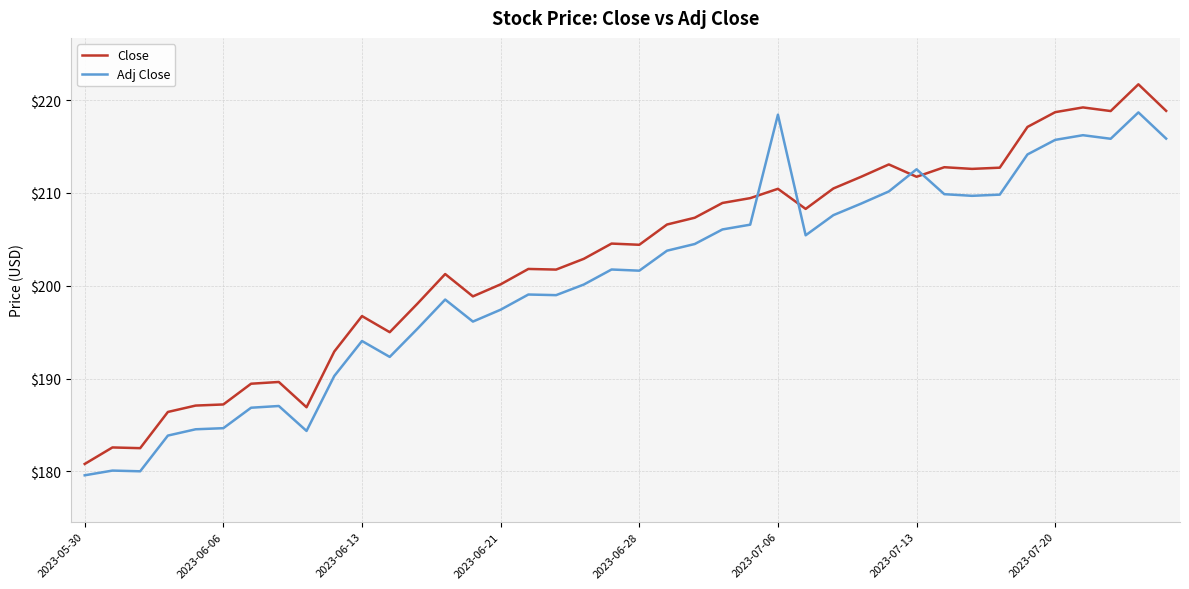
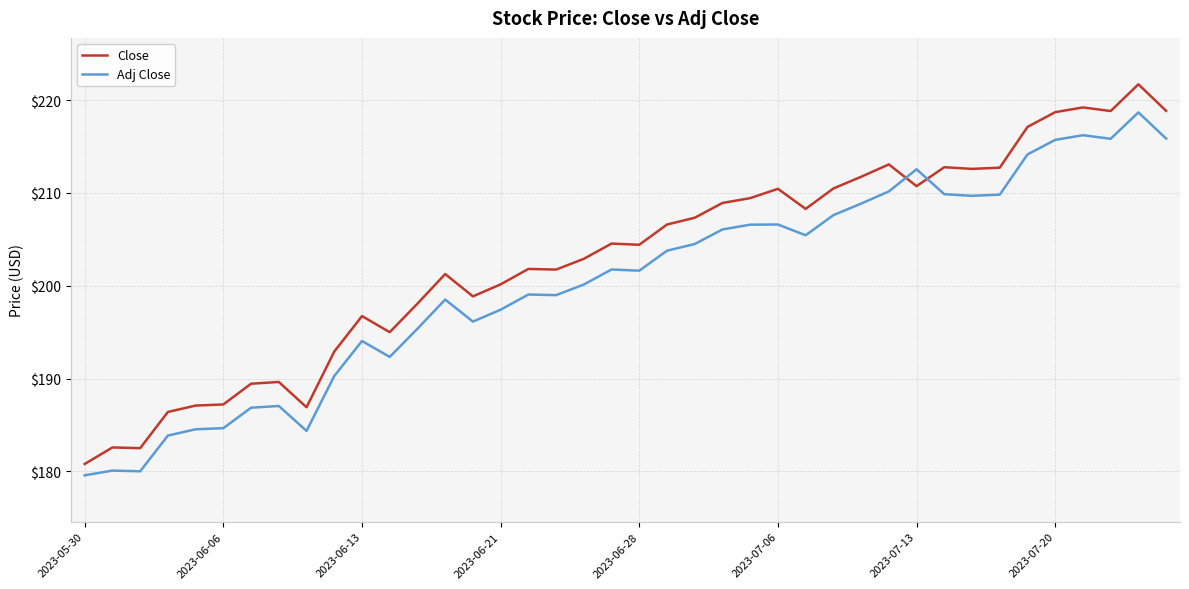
  {
    "Close": {
      "2023-05-30": "$181",
      "2023-06-06": "$187",
      "2023-06-13": "$197",
      "2023-06-21": "$200",
      "2023-06-28": "$204",
      "2023-07-06": "$210",
-     "2023-07-13": "$212",
+     "2023-07-13": "$211",
      "2023-07-20": "$219"
    },
    "Adj Close": {
      "2023-05-30": "$180",
      "2023-06-06": "$185",
      "2023-06-13": "$194",
      "2023-06-21": "$197",
      "2023-06-28": "$202",
-     "2023-07-06": "$218",
+     "2023-07-06": "$207",
      "2023-07-13": "$213",
      "2023-07-20": "$216"
    }
  }
